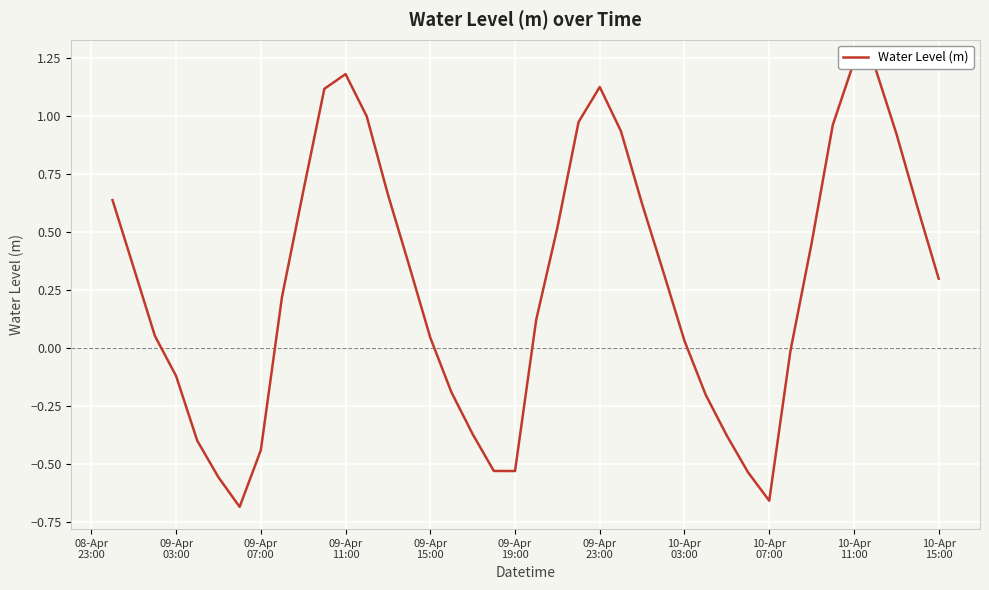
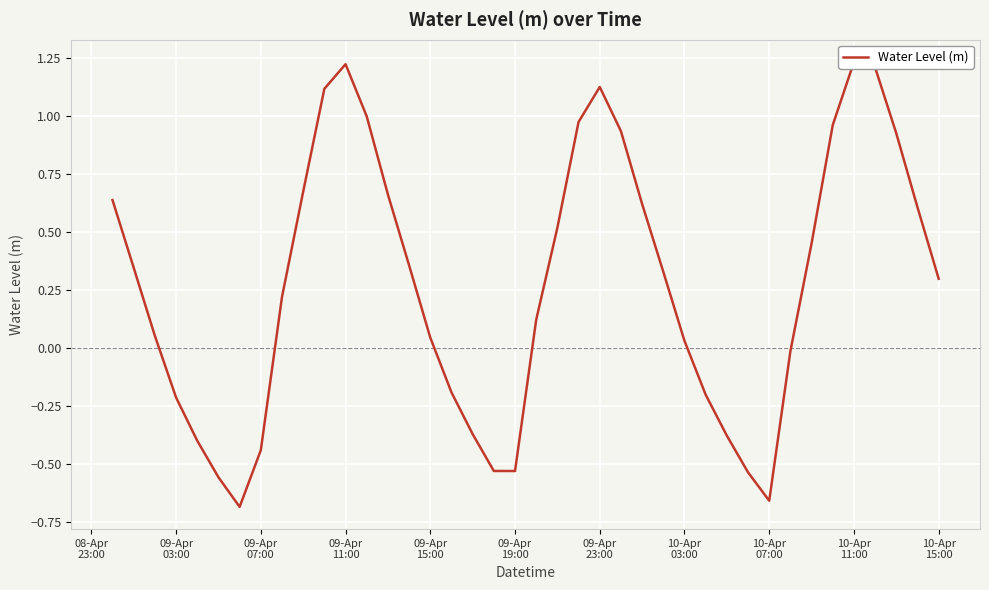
  {
-   "09-Apr 03:00": -0.12,
+   "09-Apr 03:00": -0.21,
    "09-Apr 07:00": -0.44,
-   "09-Apr 11:00": 1.18,
+   "09-Apr 11:00": 1.22,
    "09-Apr 15:00": 0.04,
    "09-Apr 19:00": -0.53,
    "09-Apr 23:00": 1.12,
    "10-Apr 03:00": 0.03,
    "10-Apr 07:00": -0.66,
    "10-Apr 15:00": 0.30
  }
